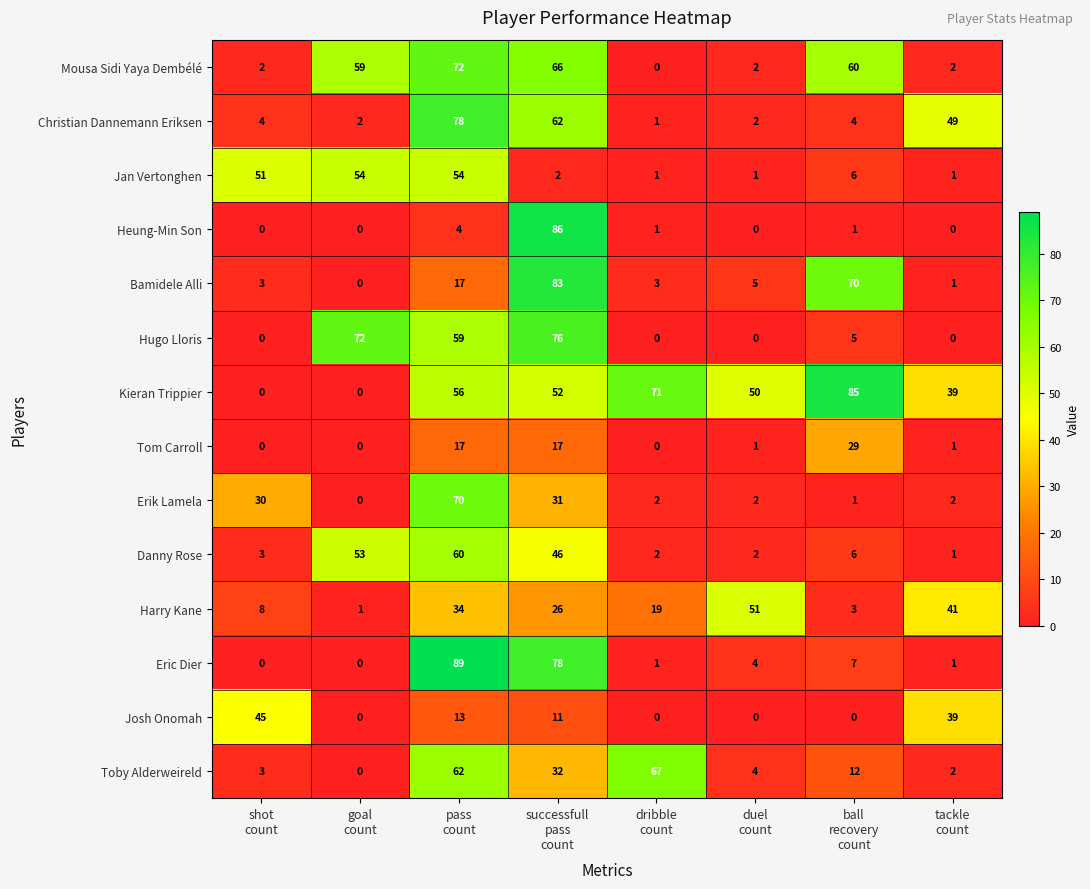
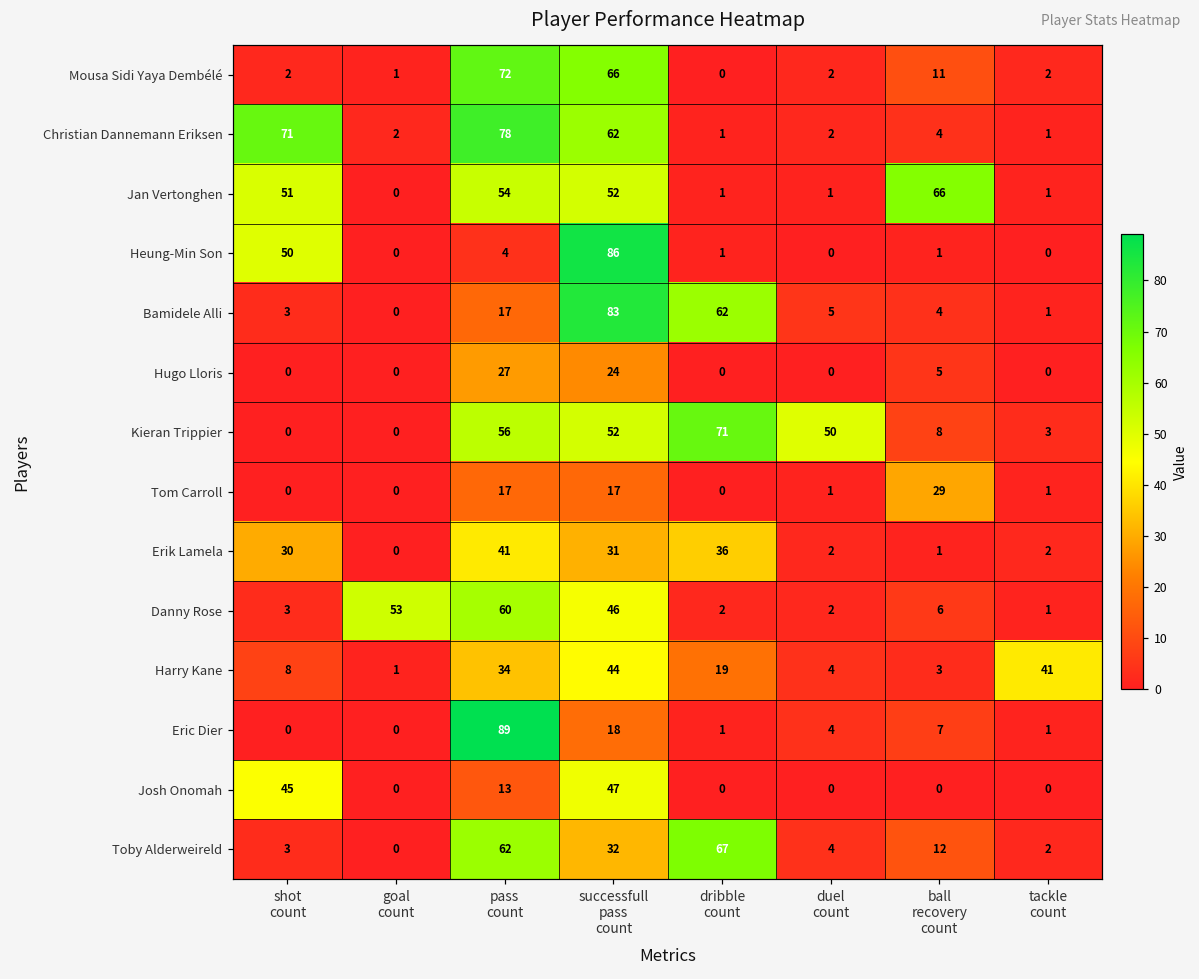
  {
    "Mousa Sidi Yaya Dembélé": {
      "shot count": 2,
-     "goal count": 59,
+     "goal count": 1,
      "pass count": 72,
      "successfull pass count": 66,
      "dribble count": 0,
      "duel count": 2,
-     "ball recovery count": 60,
+     "ball recovery count": 11,
      "tackle count": 2
    },
    "Christian Dannemann Eriksen": {
-     "shot count": 4,
+     "shot count": 71,
      "goal count": 2,
      "pass count": 78,
      "successfull pass count": 62,
      "dribble count": 1,
      "duel count": 2,
      "ball recovery count": 4,
-     "tackle count": 49
+     "tackle count": 1
    },
    "Jan Vertonghen": {
      "shot count": 51,
-     "goal count": 54,
+     "goal count": 0,
      "pass count": 54,
-     "successfull pass count": 2,
+     "successfull pass count": 52,
      "dribble count": 1,
      "duel count": 1,
-     "ball recovery count": 6,
+     "ball recovery count": 66,
      "tackle count": 1
    },
    "Heung-Min Son": {
-     "shot count": 0,
+     "shot count": 50,
      "goal count": 0,
      "pass count": 4,
      "successfull pass count": 86,
      "dribble count": 1,
      "duel count": 0,
      "ball recovery count": 1,
      "tackle count": 0
    },
    "Bamidele Alli": {
      "shot count": 3,
      "goal count": 0,
      "pass count": 17,
      "successfull pass count": 83,
-     "dribble count": 3,
+     "dribble count": 62,
      "duel count": 5,
-     "ball recovery count": 70,
+     "ball recovery count": 4,
      "tackle count": 1
    },
    "Hugo Lloris": {
      "shot count": 0,
-     "goal count": 72,
-     "pass count": 59,
-     "successfull pass count": 76,
+     "goal count": 0,
+     "pass count": 27,
+     "successfull pass count": 24,
      "dribble count": 0,
      "duel count": 0,
      "ball recovery count": 5,
      "tackle count": 0
    },
    "Kieran Trippier": {
      "shot count": 0,
      "goal count": 0,
      "pass count": 56,
      "successfull pass count": 52,
      "dribble count": 71,
      "duel count": 50,
-     "ball recovery count": 85,
-     "tackle count": 39
+     "ball recovery count": 8,
+     "tackle count": 3
    },
    "Tom Carroll": {
      "shot count": 0,
      "goal count": 0,
      "pass count": 17,
      "successfull pass count": 17,
      "dribble count": 0,
      "duel count": 1,
      "ball recovery count": 29,
      "tackle count": 1
    },
    "Erik Lamela": {
      "shot count": 30,
      "goal count": 0,
-     "pass count": 70,
+     "pass count": 41,
      "successfull pass count": 31,
-     "dribble count": 2,
+     "dribble count": 36,
      "duel count": 2,
      "ball recovery count": 1,
      "tackle count": 2
    },
    "Danny Rose": {
      "shot count": 3,
      "goal count": 53,
      "pass count": 60,
      "successfull pass count": 46,
      "dribble count": 2,
      "duel count": 2,
      "ball recovery count": 6,
      "tackle count": 1
    },
    "Harry Kane": {
      "shot count": 8,
      "goal count": 1,
      "pass count": 34,
-     "successfull pass count": 26,
+     "successfull pass count": 44,
      "dribble count": 19,
-     "duel count": 51,
+     "duel count": 4,
      "ball recovery count": 3,
      "tackle count": 41
    },
    "Eric Dier": {
      "shot count": 0,
      "goal count": 0,
      "pass count": 89,
-     "successfull pass count": 78,
+     "successfull pass count": 18,
      "dribble count": 1,
      "duel count": 4,
      "ball recovery count": 7,
      "tackle count": 1
    },
    "Josh Onomah": {
      "shot count": 45,
      "goal count": 0,
      "pass count": 13,
-     "successfull pass count": 11,
+     "successfull pass count": 47,
      "dribble count": 0,
      "duel count": 0,
      "ball recovery count": 0,
-     "tackle count": 39
+     "tackle count": 0
    },
    "Toby Alderweireld": {
      "shot count": 3,
      "goal count": 0,
      "pass count": 62,
      "successfull pass count": 32,
      "dribble count": 67,
      "duel count": 4,
      "ball recovery count": 12,
      "tackle count": 2
    }
  }
